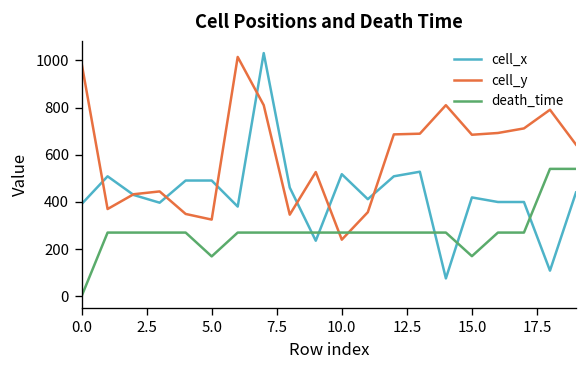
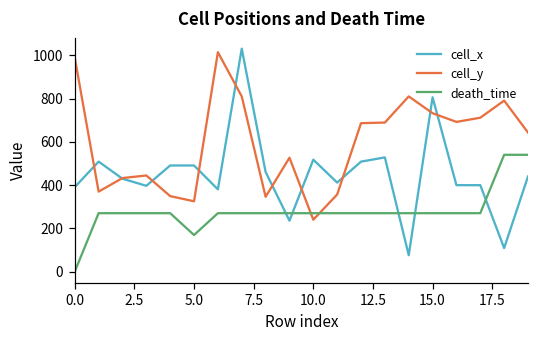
  {
    "cell_x": {
      "0.0": 390,
      "5.0": 490,
      "10.0": 520,
-     "15.0": 420
+     "15.0": 810
    },
    "cell_y": {
      "0.0": 990,
      "5.0": 330,
      "10.0": 240,
-     "15.0": 680
+     "15.0": 730
    },
    "death_time": {
      "0.0": 0,
      "5.0": 170,
      "10.0": 270,
-     "15.0": 170
+     "15.0": 270
    }
  }
